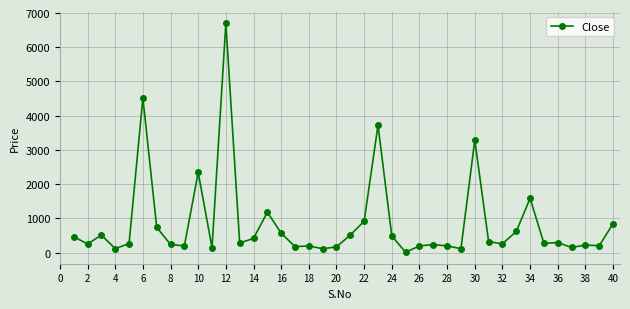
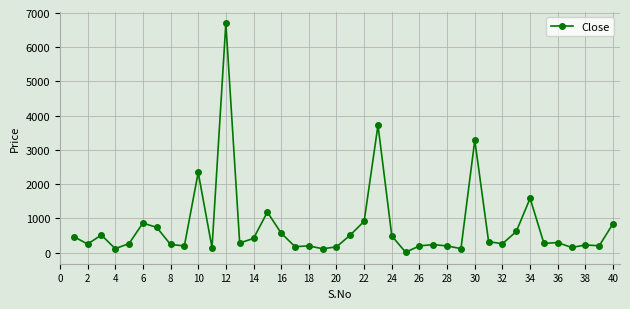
  {
    "2": 300,
    "4": 100,
-   "6": 4500,
+   "6": 900,
    "8": 200,
    "10": 2300,
    "12": 6700,
    "14": 400,
    "16": 600,
    "18": 200,
    "20": 200,
    "22": 900,
    "24": 500,
    "26": 200,
    "28": 200,
    "30": 3300,
    "32": 300,
    "34": 1600,
    "36": 300,
    "38": 200,
    "40": 800
  }
